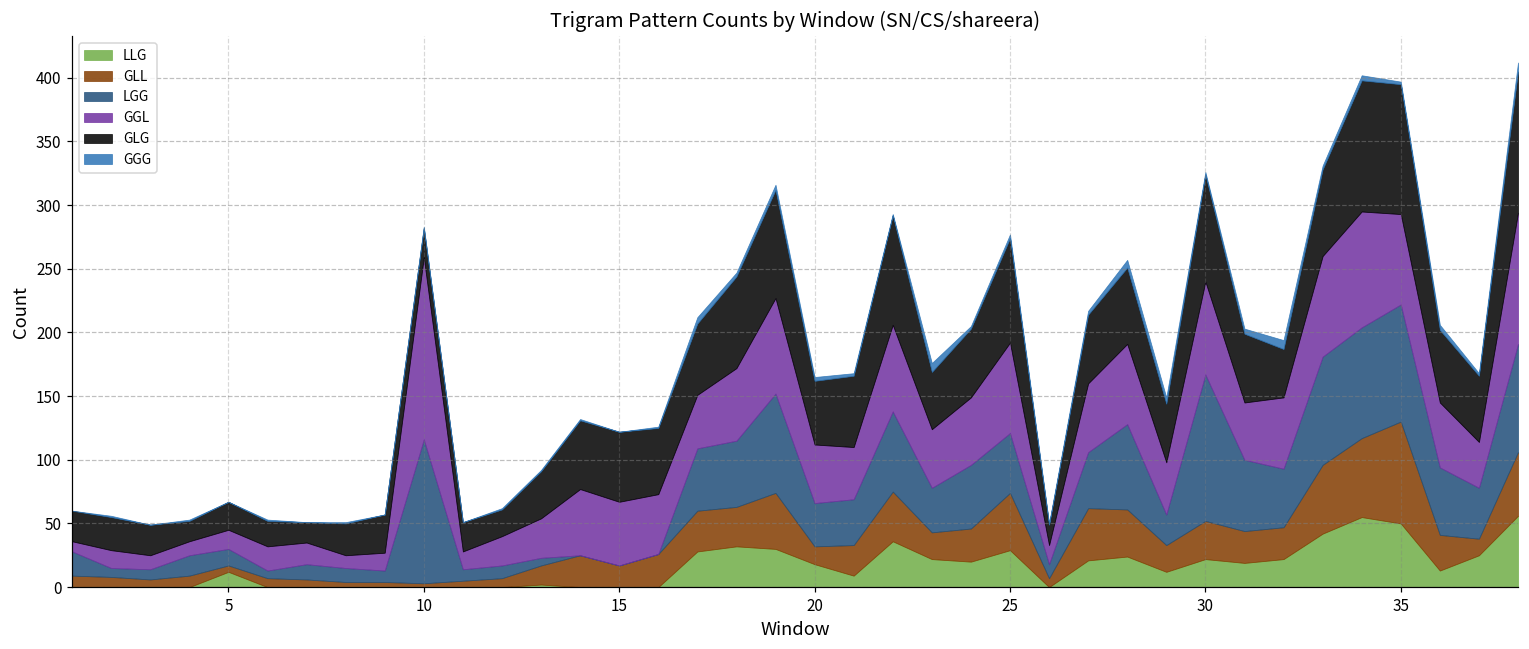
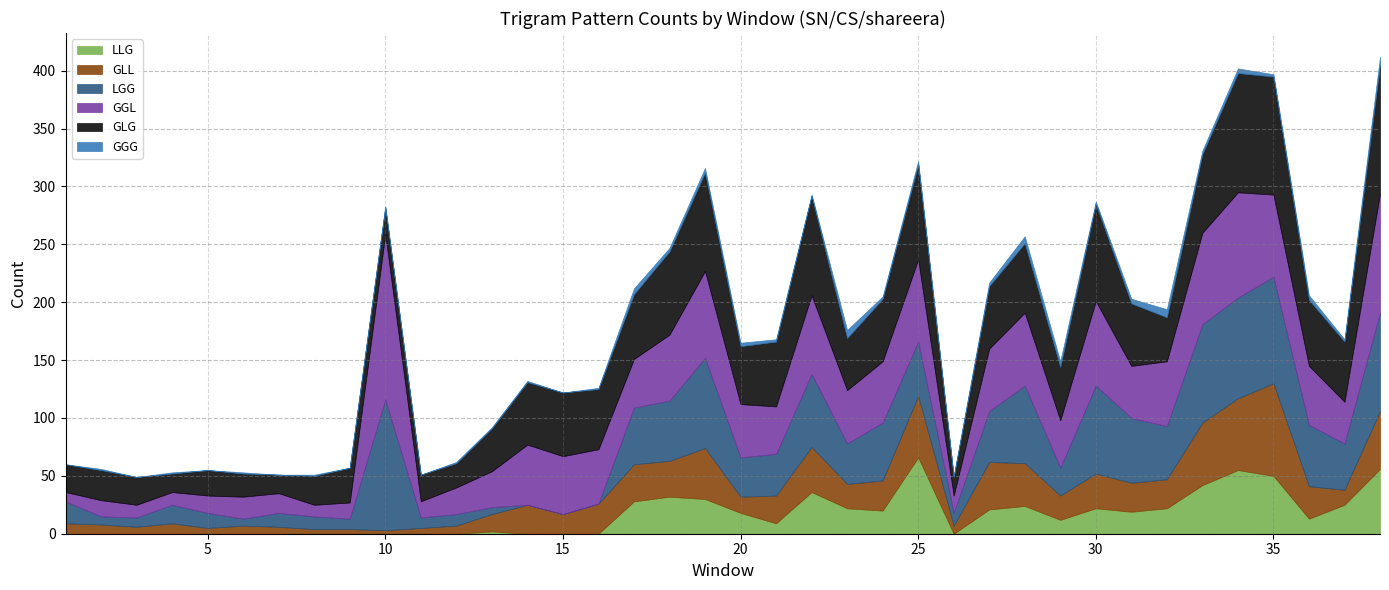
  {
    "LLG": {
-     "5": 12,
+     "5": 0,
      "10": 0,
      "15": 0,
      "20": 18,
-     "25": 29,
+     "25": 66,
      "30": 22,
      "35": 50
    },
    "GLL": {
      "5": 5,
      "10": 3,
      "20": 14,
-     "25": 45,
+     "25": 53,
      "30": 30,
      "35": 80
    },
    "LGG": {
      "5": 13,
      "10": 113,
      "20": 34,
      "25": 47,
-     "30": 115,
+     "30": 76,
      "35": 92
    },
    "GGL": {
      "5": 15,
      "10": 143,
      "15": 50,
      "20": 46,
      "25": 71,
      "30": 73,
      "35": 71
    },
    "GLG": {
      "20": 50,
      "25": 82
    },
    "GGG": {
      "20": 3,
      "25": 3
    }
  }
